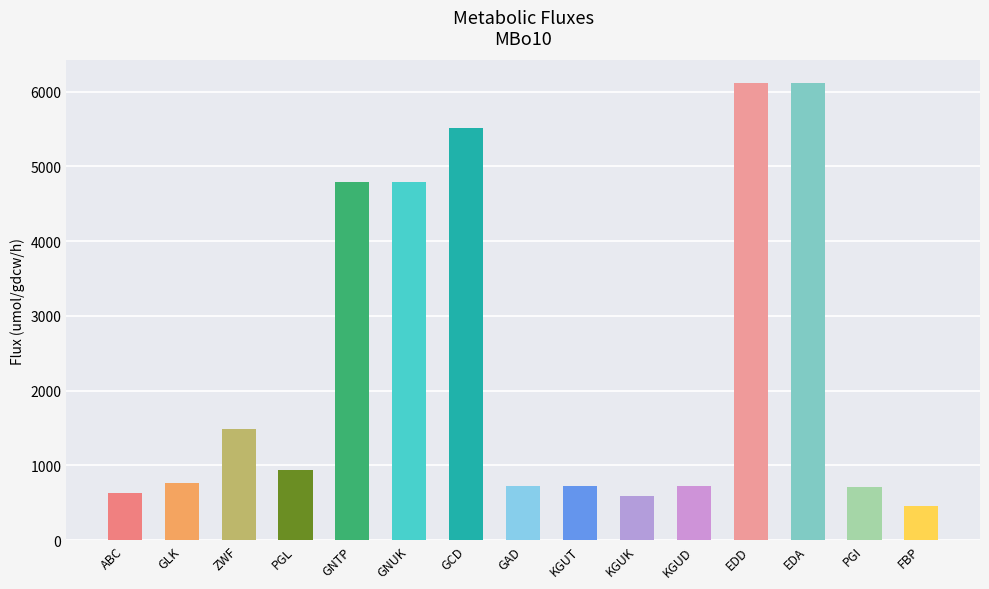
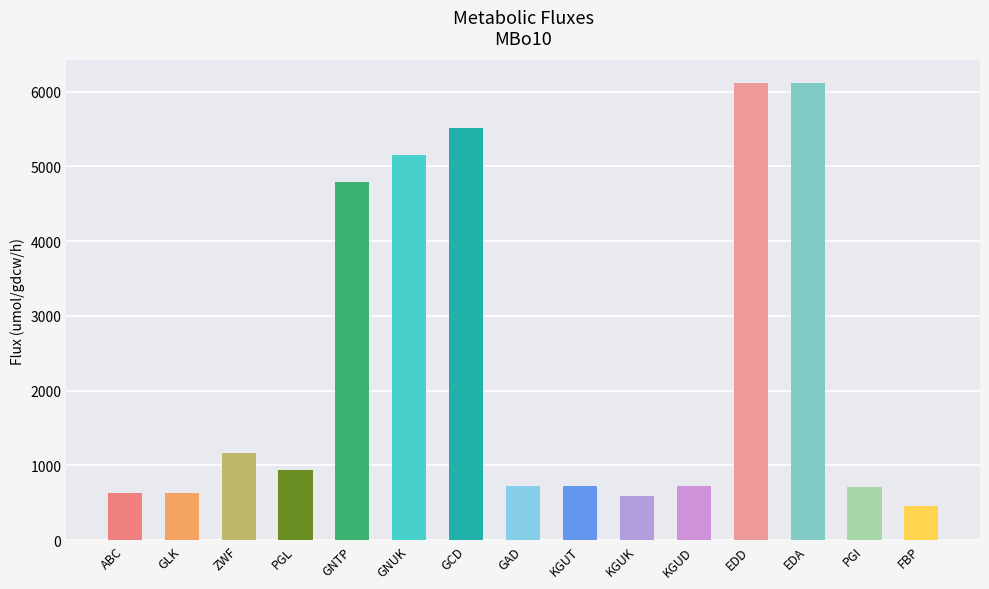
  {
    "ABC": 600,
-   "GLK": 800,
-   "ZWF": 1500,
+   "GLK": 600,
+   "ZWF": 1200,
    "PGL": 900,
    "GNTP": 4800,
-   "GNUK": 4800,
+   "GNUK": 5200,
    "GCD": 5500,
    "GAD": 700,
    "KGUT": 700,
    "KGUK": 600,
    "KGUD": 700,
    "EDD": 6100,
    "EDA": 6100,
    "PGI": 700,
    "FBP": 500
  }
